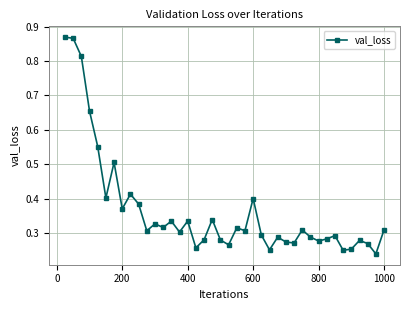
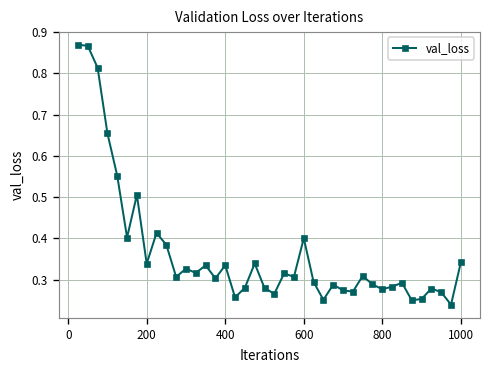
  {
-   "200": 0.37,
+   "200": 0.34,
    "400": 0.34,
    "600": 0.40,
    "800": 0.28,
-   "1000": 0.31
+   "1000": 0.34
  }
